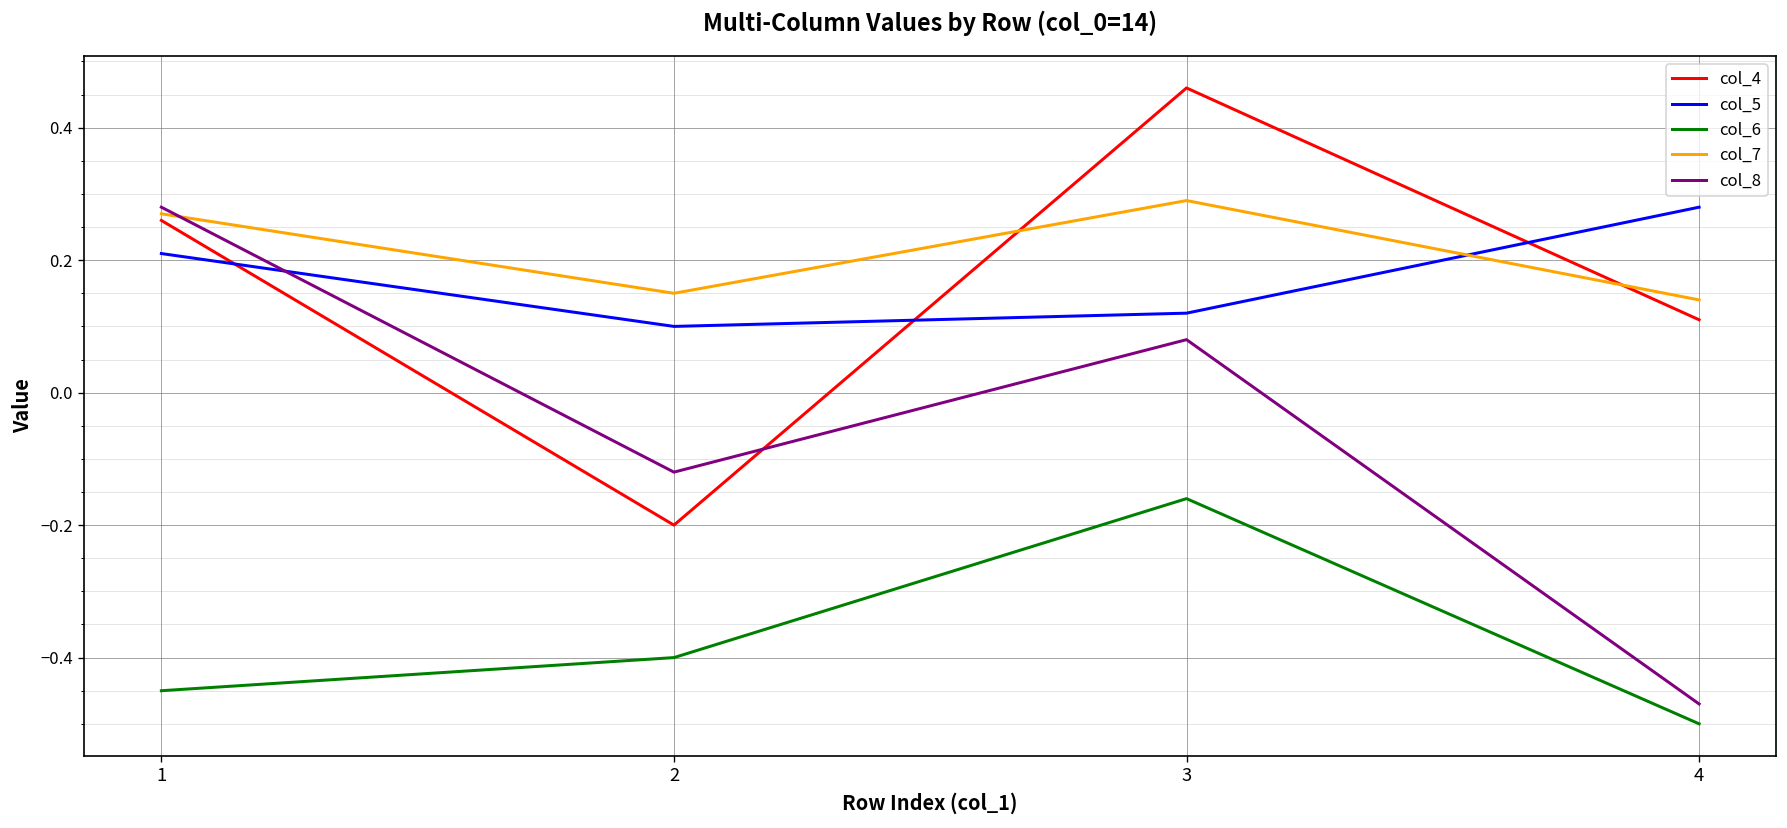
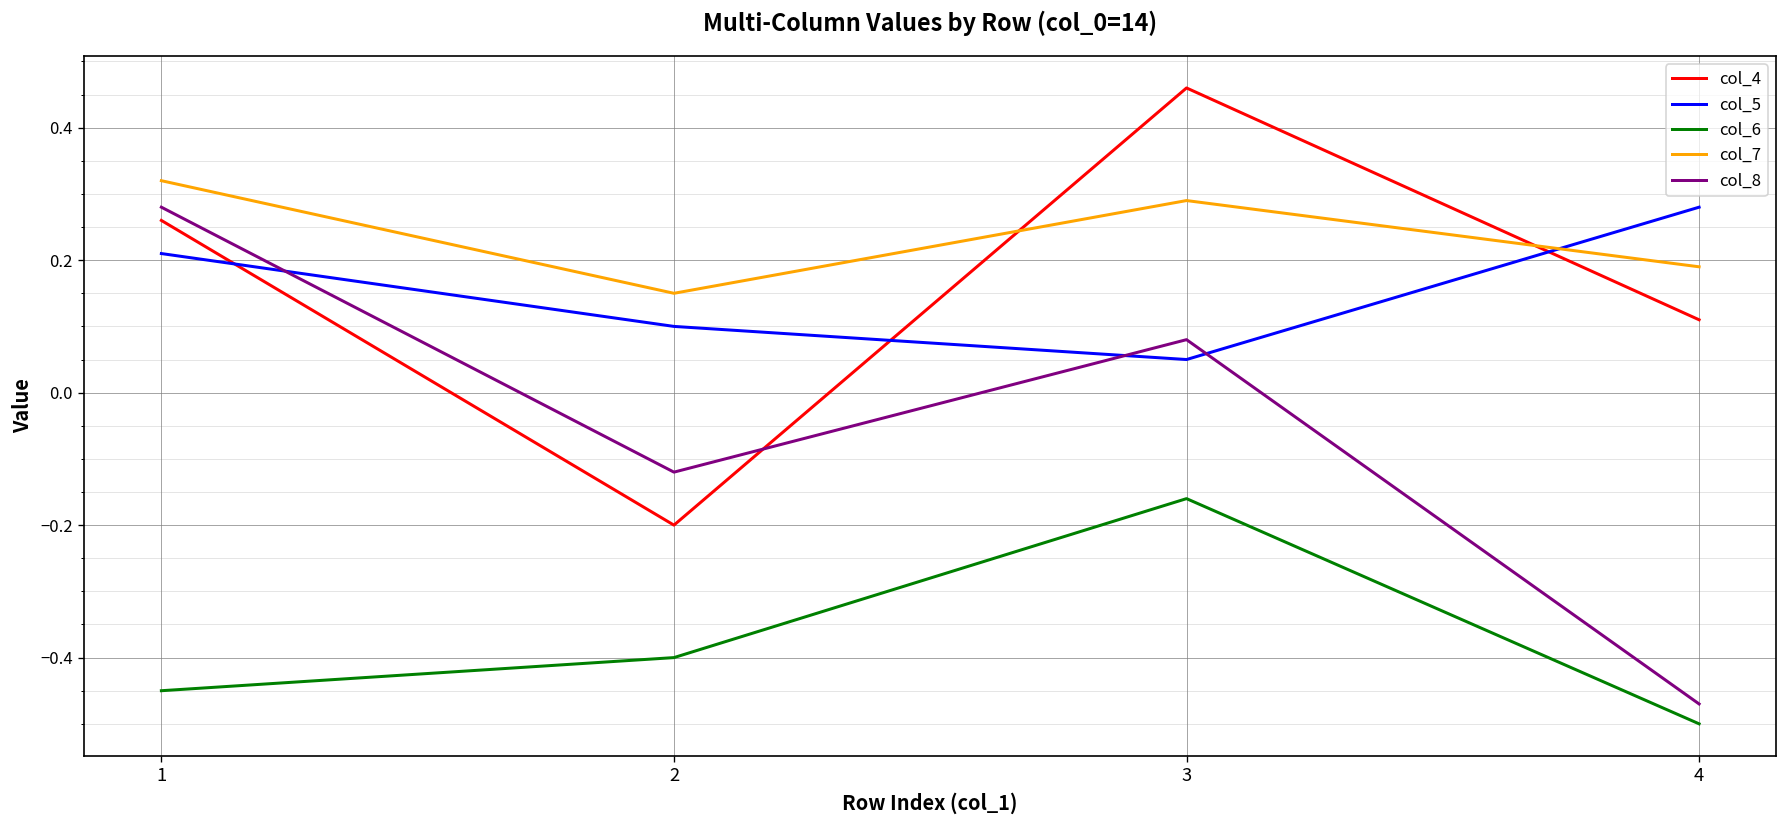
  {
    "col_4": {
      "1": 0.26,
      "2": -0.20,
      "3": 0.46,
      "4": 0.11
    },
    "col_5": {
      "1": 0.21,
      "2": 0.10,
-     "3": 0.12,
+     "3": 0.05,
      "4": 0.28
    },
    "col_6": {
      "1": -0.45,
      "2": -0.40,
      "3": -0.16,
      "4": -0.50
    },
    "col_7": {
-     "1": 0.27,
+     "1": 0.32,
      "2": 0.15,
      "3": 0.29,
-     "4": 0.14
+     "4": 0.19
    },
    "col_8": {
      "1": 0.28,
      "2": -0.12,
      "3": 0.08,
      "4": -0.47
    }
  }
